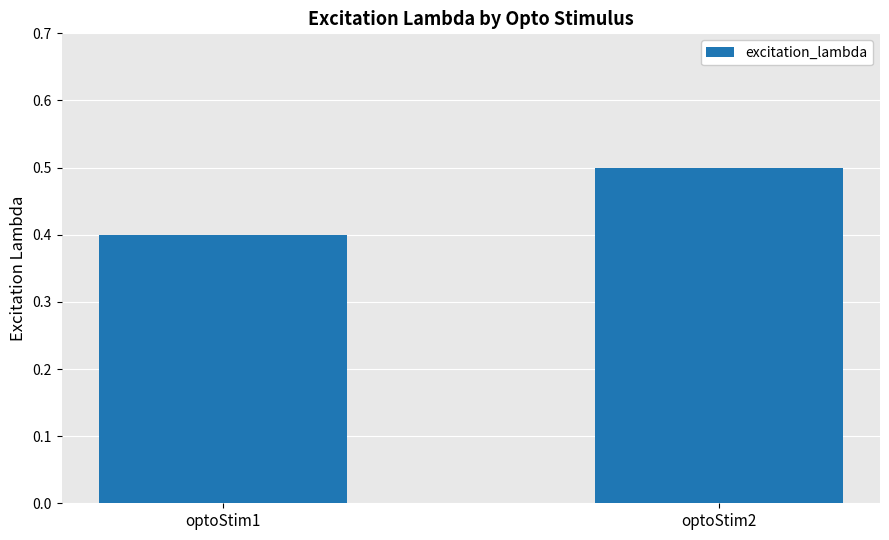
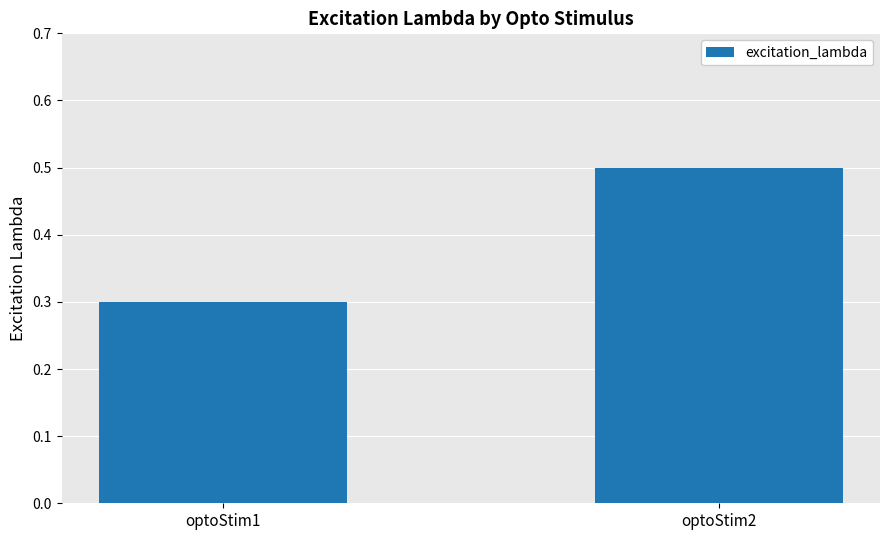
  {
-   "optoStim1": 0.4,
+   "optoStim1": 0.3,
    "optoStim2": 0.5
  }
